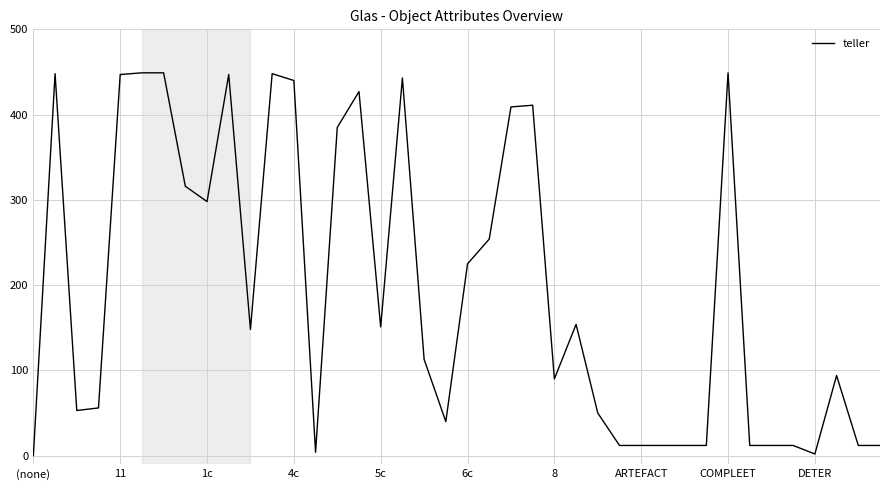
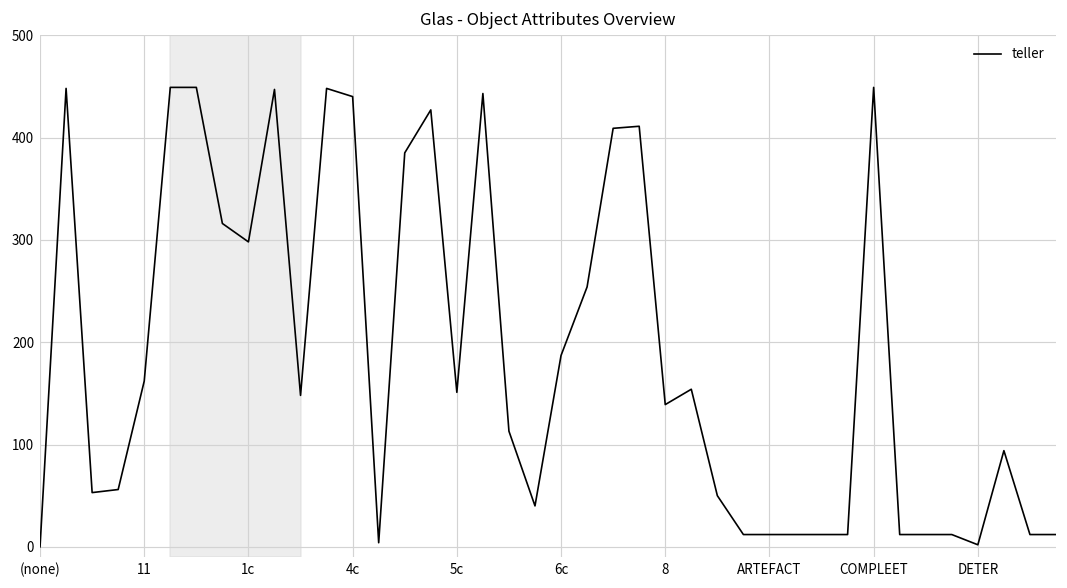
  {
    "(none)": 0,
-   "11": 450,
+   "11": 160,
    "1c": 300,
    "4c": 440,
    "5c": 150,
-   "6c": 230,
-   "8": 90,
+   "6c": 190,
+   "8": 140,
    "ARTEFACT": 10,
    "COMPLEET": 450,
    "DETER": 0
  }
